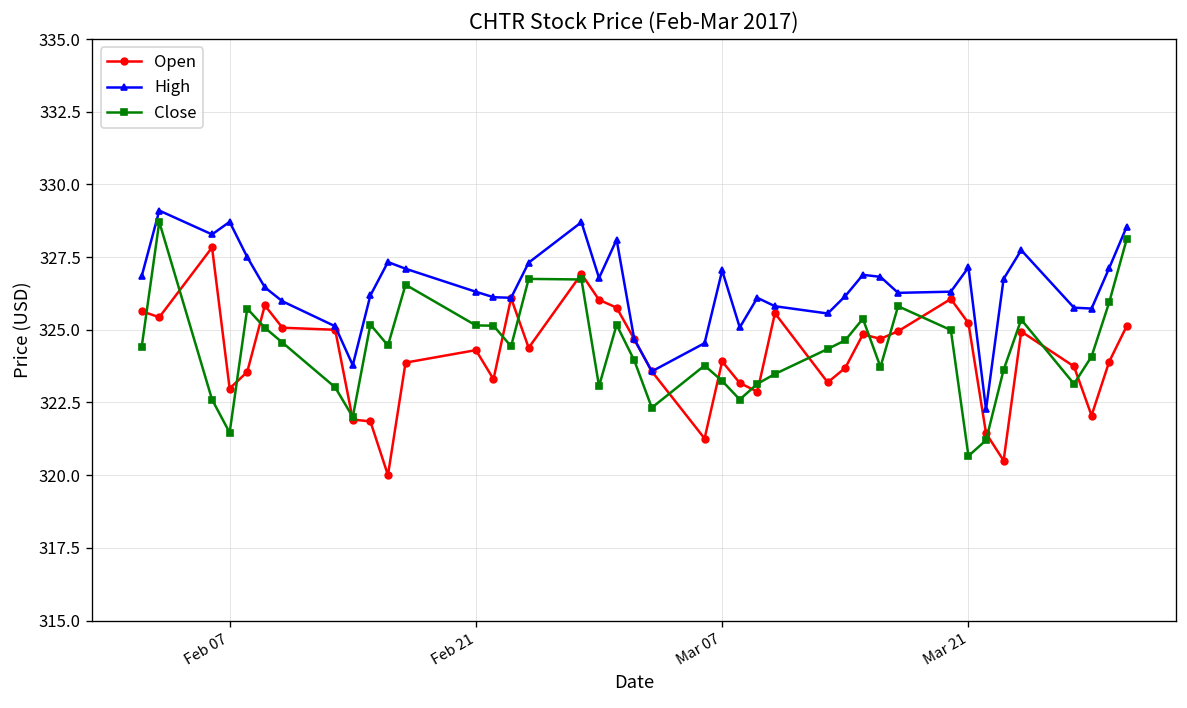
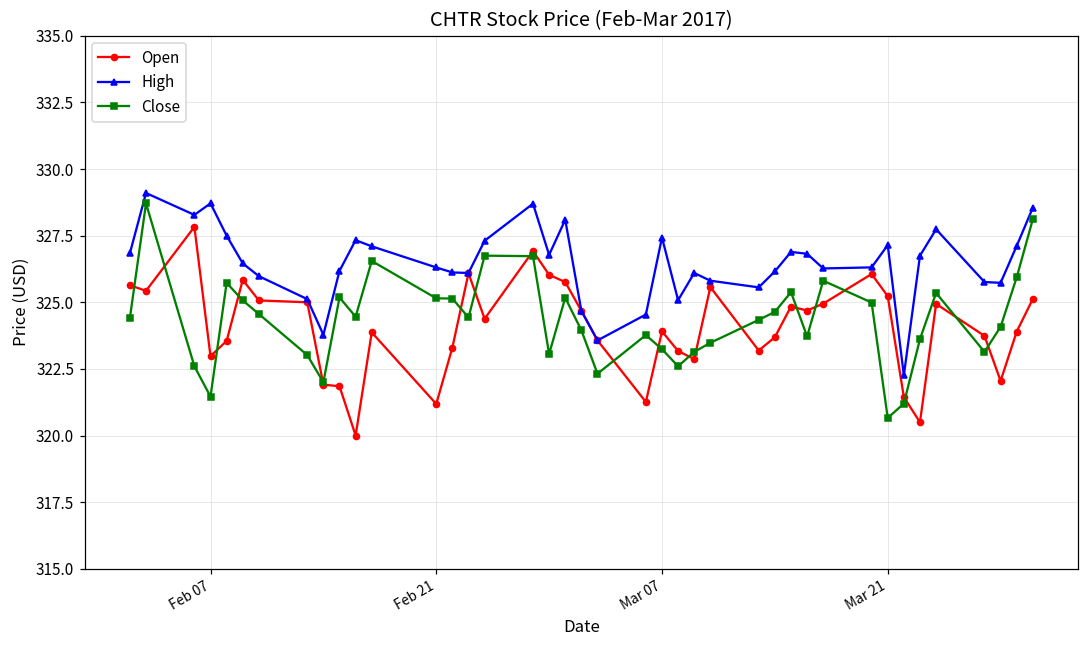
  {
    "Open": {
      "Feb 07": 323.0,
-     "Feb 21": 324.3,
+     "Feb 21": 321.2,
      "Mar 07": 323.9,
      "Mar 21": 325.2
    },
    "High": {
      "Feb 07": 328.7,
      "Feb 21": 326.3,
-     "Mar 07": 327.0,
+     "Mar 07": 327.4,
      "Mar 21": 327.1
    },
    "Close": {
      "Feb 07": 321.5,
      "Feb 21": 325.1,
      "Mar 07": 323.2,
      "Mar 21": 320.7
    }
  }
